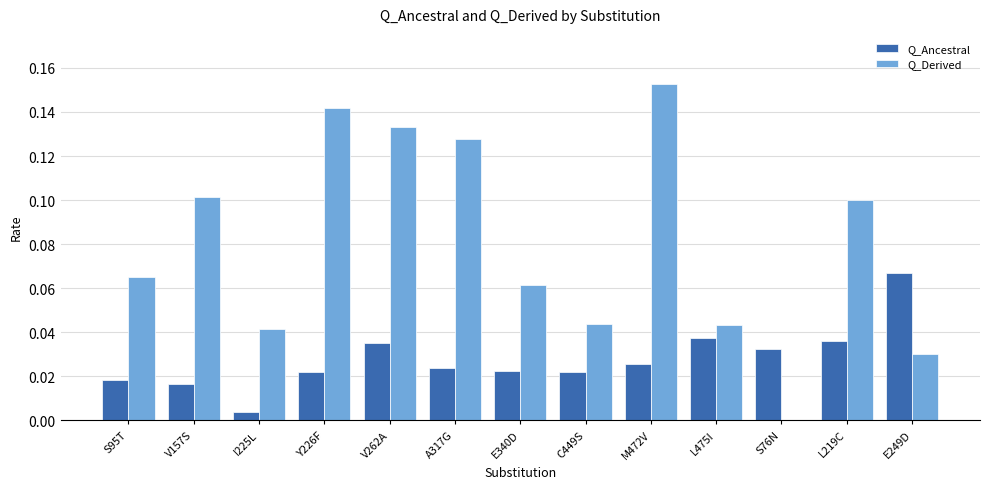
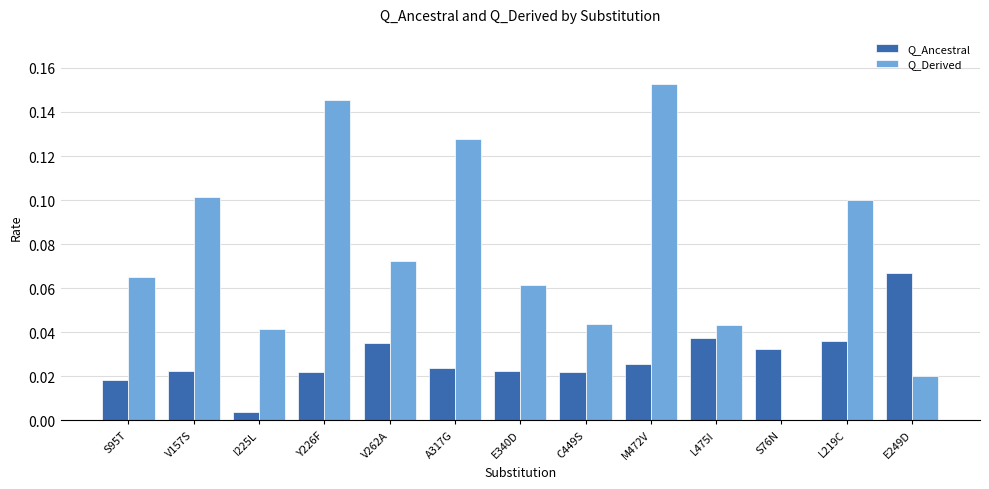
  {
    "Q_Ancestral": {
      "S95T": 0.018,
-     "V157S": 0.017,
+     "V157S": 0.022,
      "I225L": 0.004,
      "Y226F": 0.022,
      "V262A": 0.035,
      "A317G": 0.024,
      "E340D": 0.022,
      "C449S": 0.022,
      "M472V": 0.025,
      "L475I": 0.038,
      "S76N": 0.032,
      "L219C": 0.036,
      "E249D": 0.067
    },
    "Q_Derived": {
      "S95T": 0.065,
      "V157S": 0.101,
      "I225L": 0.041,
-     "Y226F": 0.142,
-     "V262A": 0.133,
+     "Y226F": 0.146,
+     "V262A": 0.072,
      "A317G": 0.128,
      "E340D": 0.061,
      "C449S": 0.044,
      "M472V": 0.153,
      "L475I": 0.043,
      "S76N": 0.000,
      "L219C": 0.100,
-     "E249D": 0.030
+     "E249D": 0.020
    }
  }
